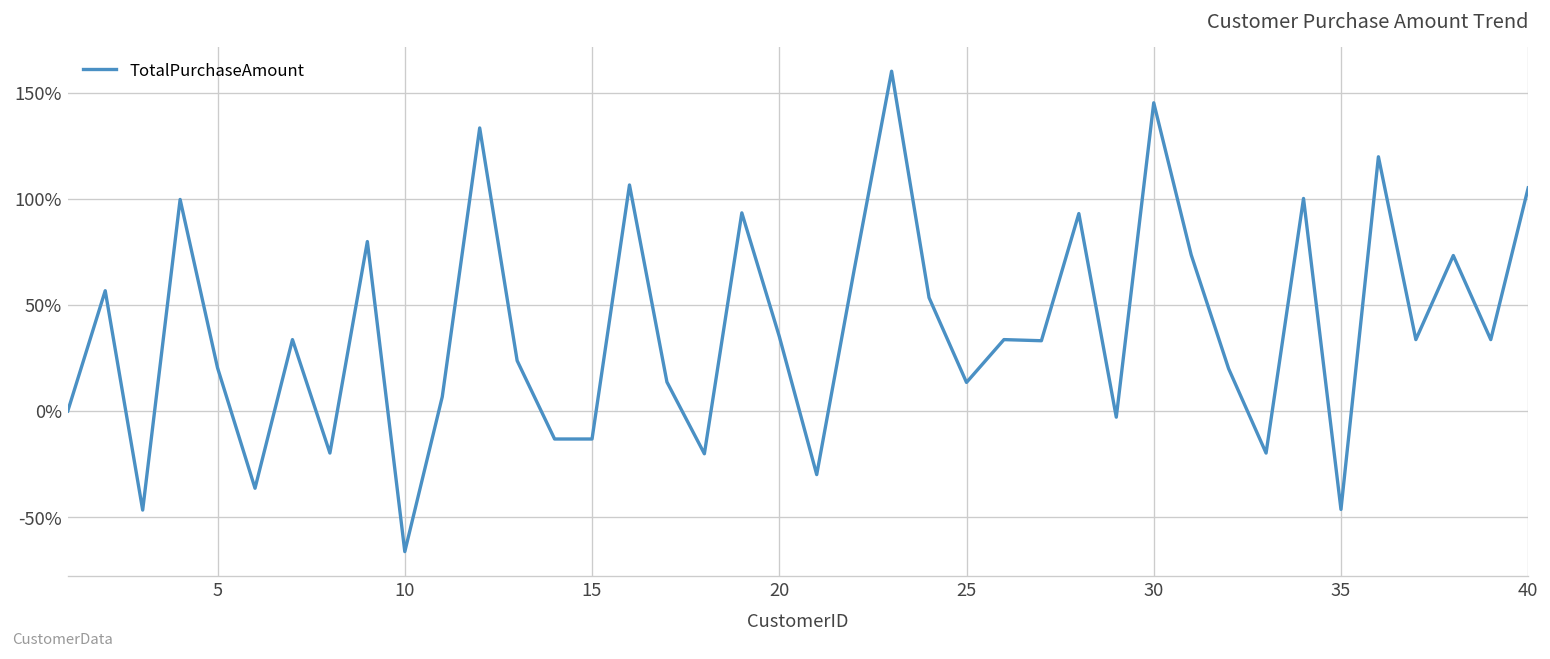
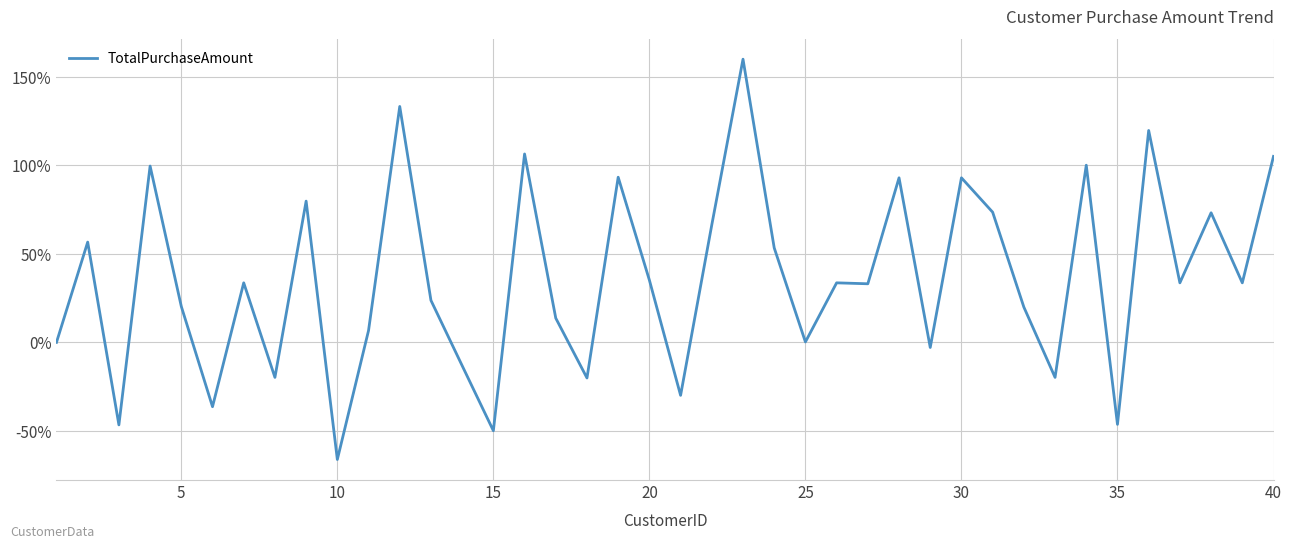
  {
    "5": "20%",
    "10": "-66%",
-   "15": "-13%",
+   "15": "-50%",
    "20": "35%",
-   "25": "13%",
-   "30": "145%",
+   "25": "0%",
+   "30": "93%",
    "35": "-46%",
    "40": "105%"
  }
